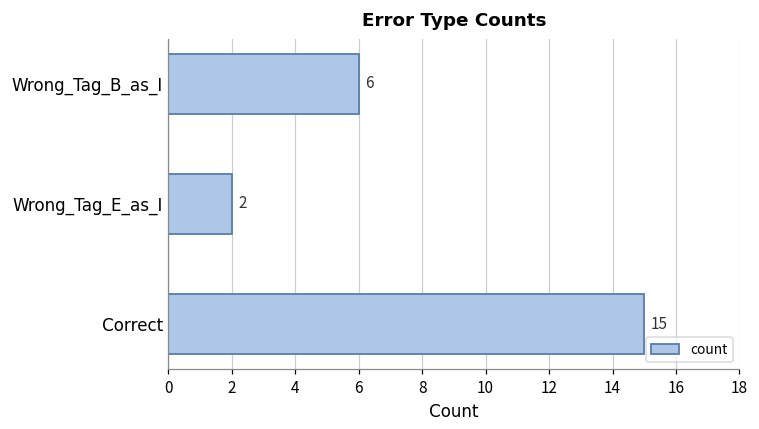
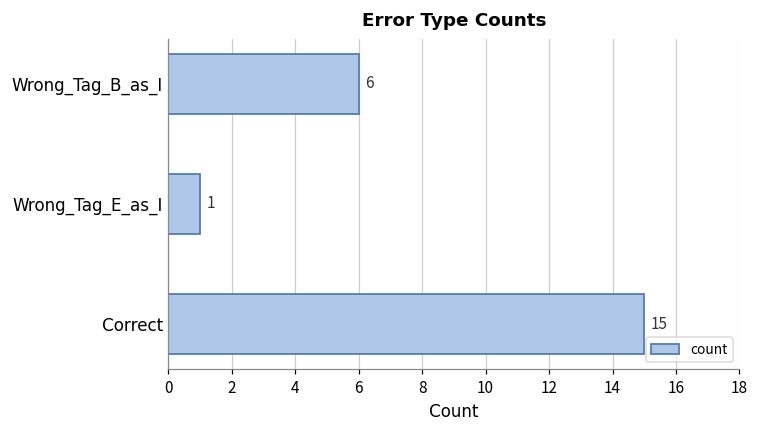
  {
    "Wrong_Tag_B_as_I": 6,
-   "Wrong_Tag_E_as_I": 2,
+   "Wrong_Tag_E_as_I": 1,
    "Correct": 15
  }
